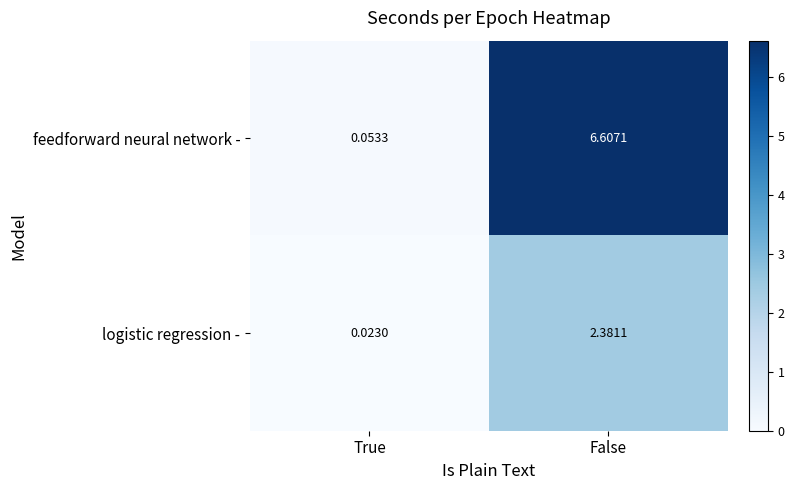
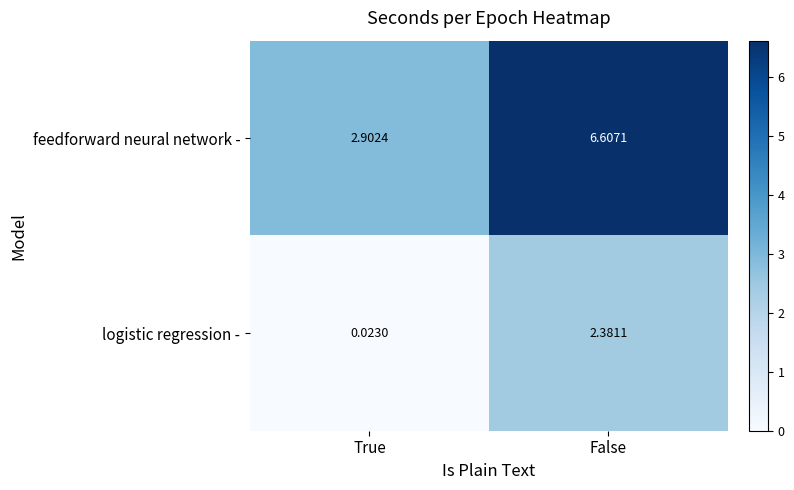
  {
    "feedforward neural network -": {
-     "True": 0.0533,
+     "True": 2.9024,
      "False": 6.6071
    },
    "logistic regression -": {
      "True": 0.0230,
      "False": 2.3811
    }
  }
